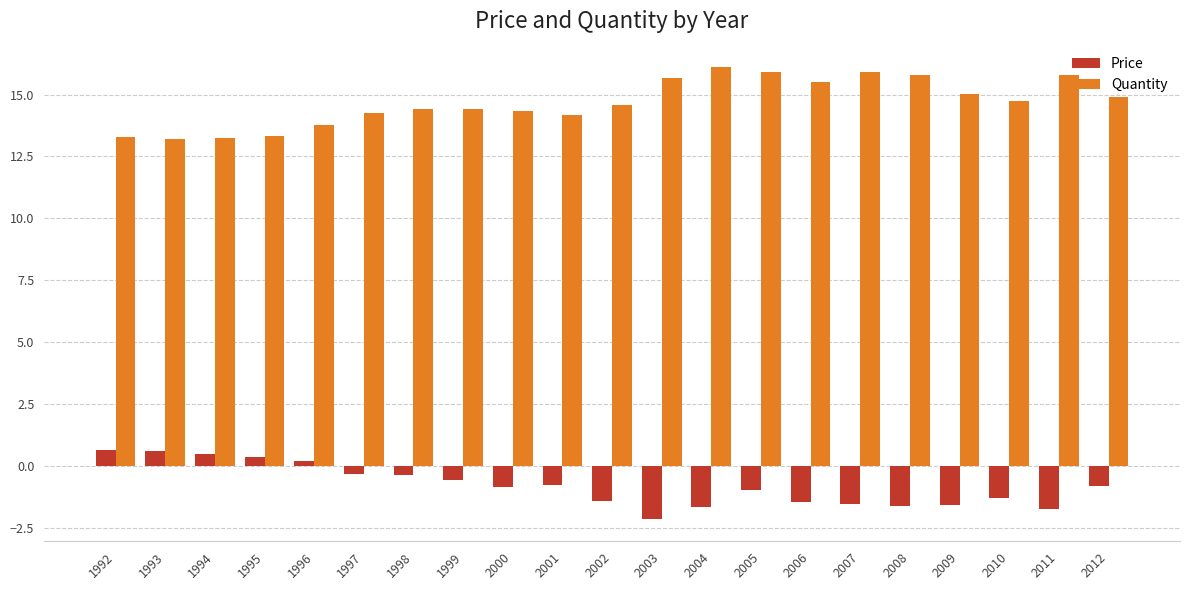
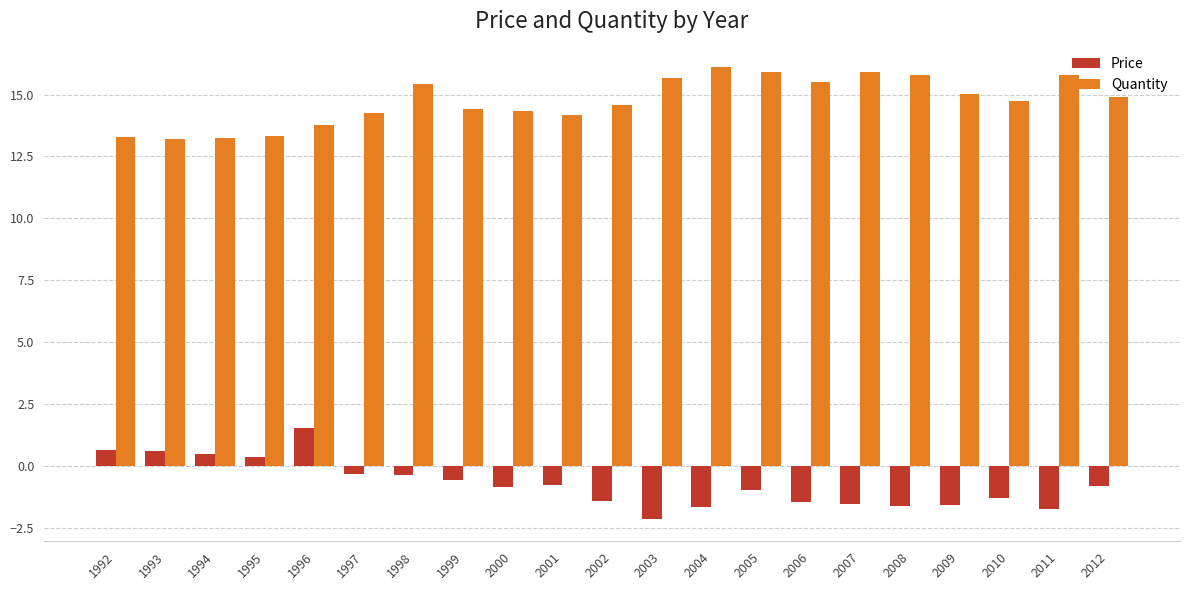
  {
    "Price": {
      "1992": 0.7,
      "1993": 0.6,
      "1994": 0.5,
      "1995": 0.3,
-     "1996": 0.2,
+     "1996": 1.6,
      "1997": -0.3,
      "1998": -0.4,
      "1999": -0.6,
      "2000": -0.8,
      "2001": -0.8,
      "2002": -1.4,
      "2003": -2.1,
      "2004": -1.7,
      "2005": -1.0,
      "2006": -1.5,
      "2007": -1.5,
      "2008": -1.6,
      "2009": -1.6,
      "2010": -1.3,
      "2011": -1.7,
      "2012": -0.8
    },
    "Quantity": {
      "1992": 13.3,
      "1993": 13.2,
      "1994": 13.2,
      "1995": 13.3,
      "1996": 13.8,
      "1997": 14.3,
-     "1998": 14.4,
+     "1998": 15.4,
      "1999": 14.4,
      "2000": 14.4,
      "2001": 14.2,
      "2002": 14.6,
      "2003": 15.7,
      "2004": 16.1,
      "2005": 15.9,
      "2006": 15.5,
      "2007": 15.9,
      "2008": 15.8,
      "2009": 15.0,
      "2010": 14.7,
      "2011": 15.8,
      "2012": 14.9
    }
  }
